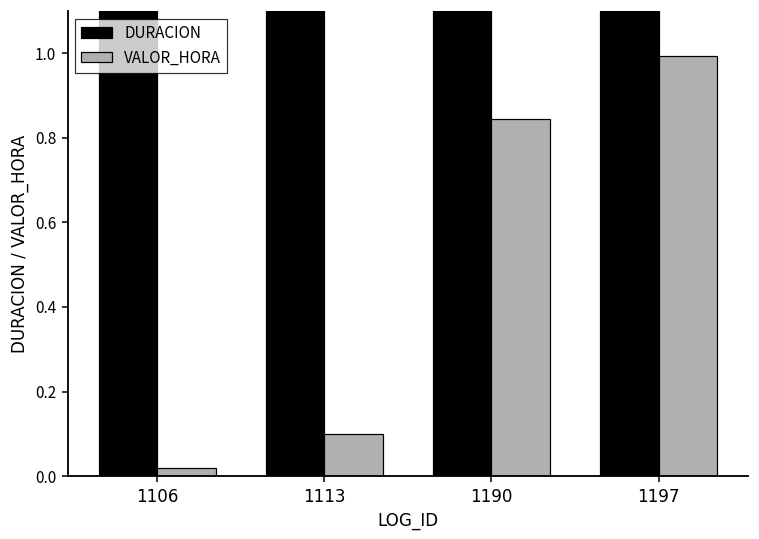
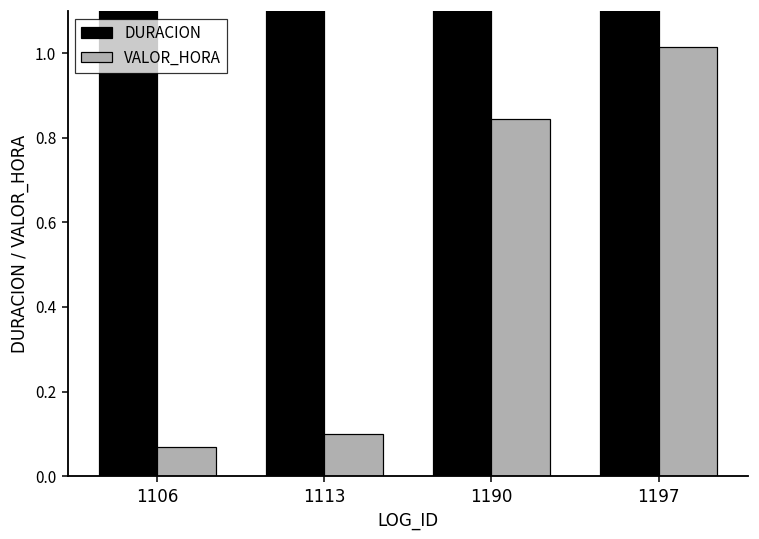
  {
    "VALOR_HORA": {
-     "1106": 0.02,
+     "1106": 0.07,
      "1113": 0.10,
      "1190": 0.85,
-     "1197": 0.99
+     "1197": 1.01
    }
  }
